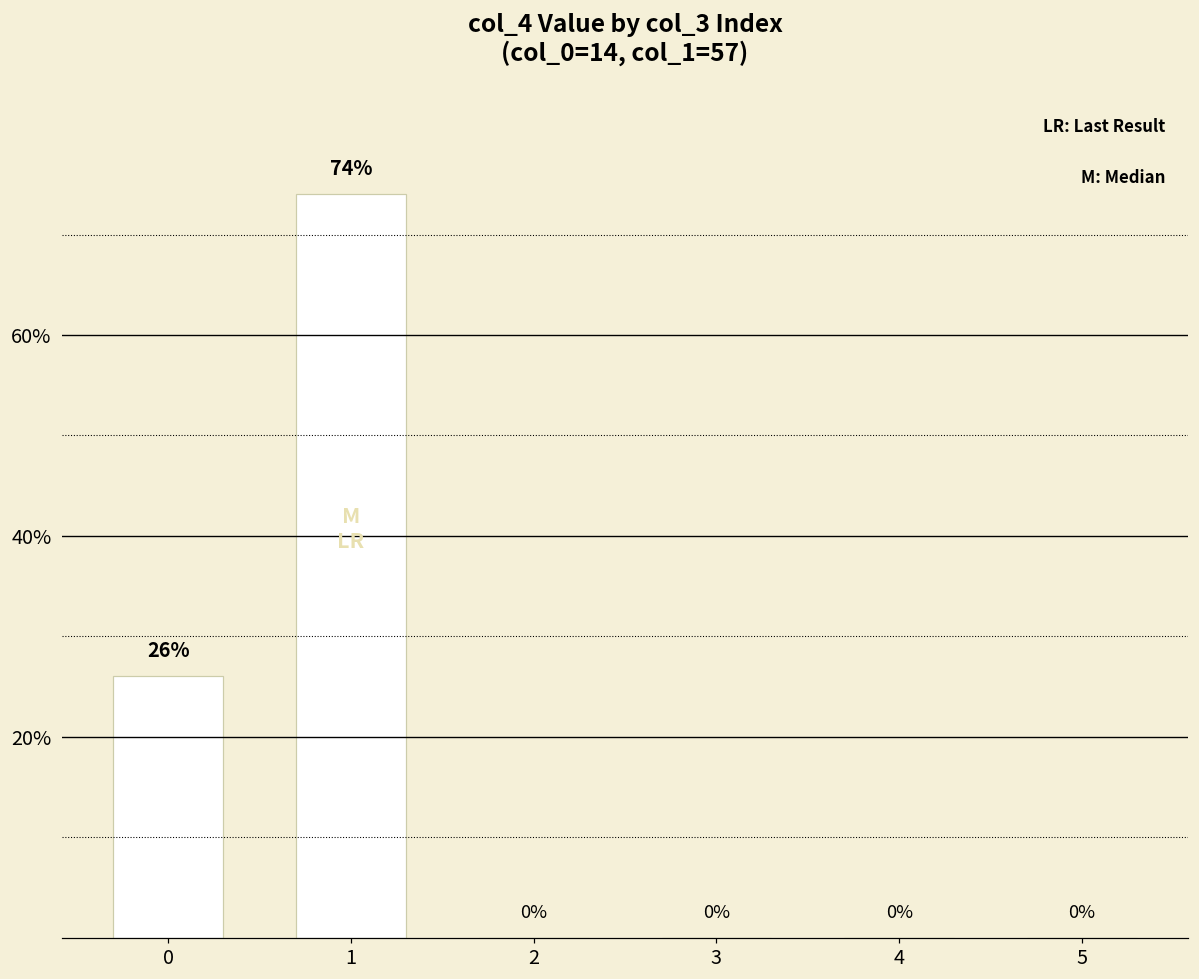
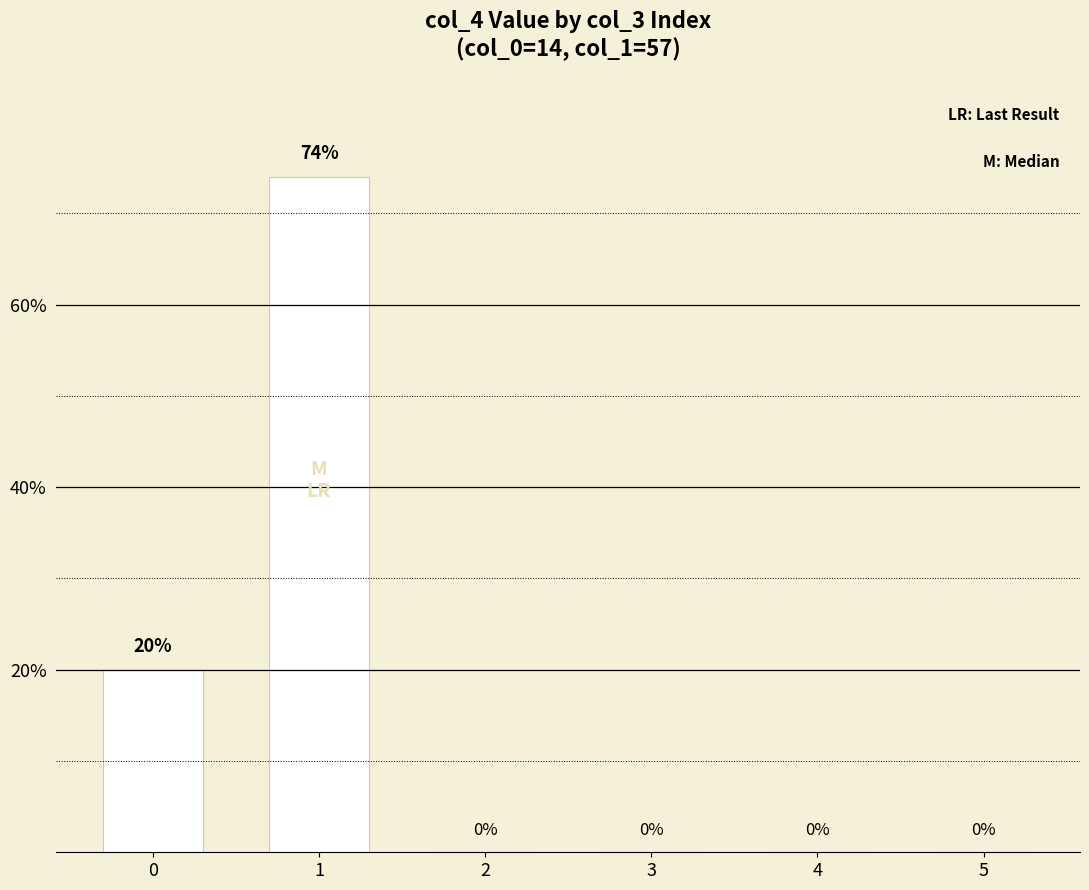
  {
-   "0": "26%",
+   "0": "20%",
    "1": "74%",
    "2": "0%",
    "3": "0%",
    "4": "0%",
    "5": "0%"
  }
